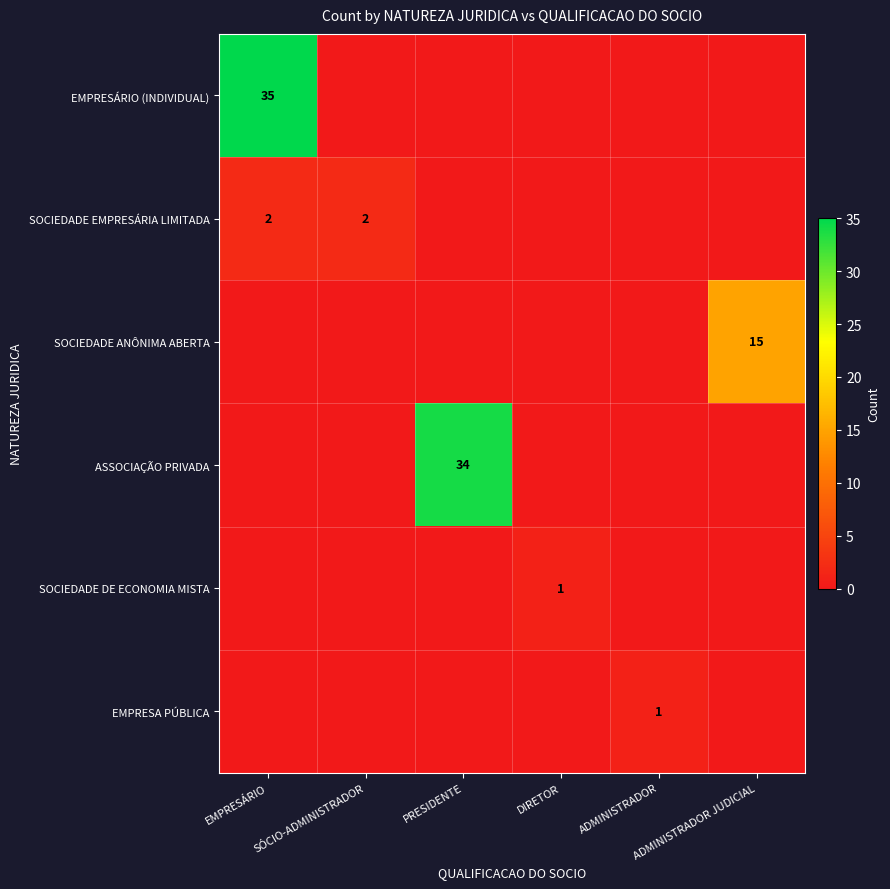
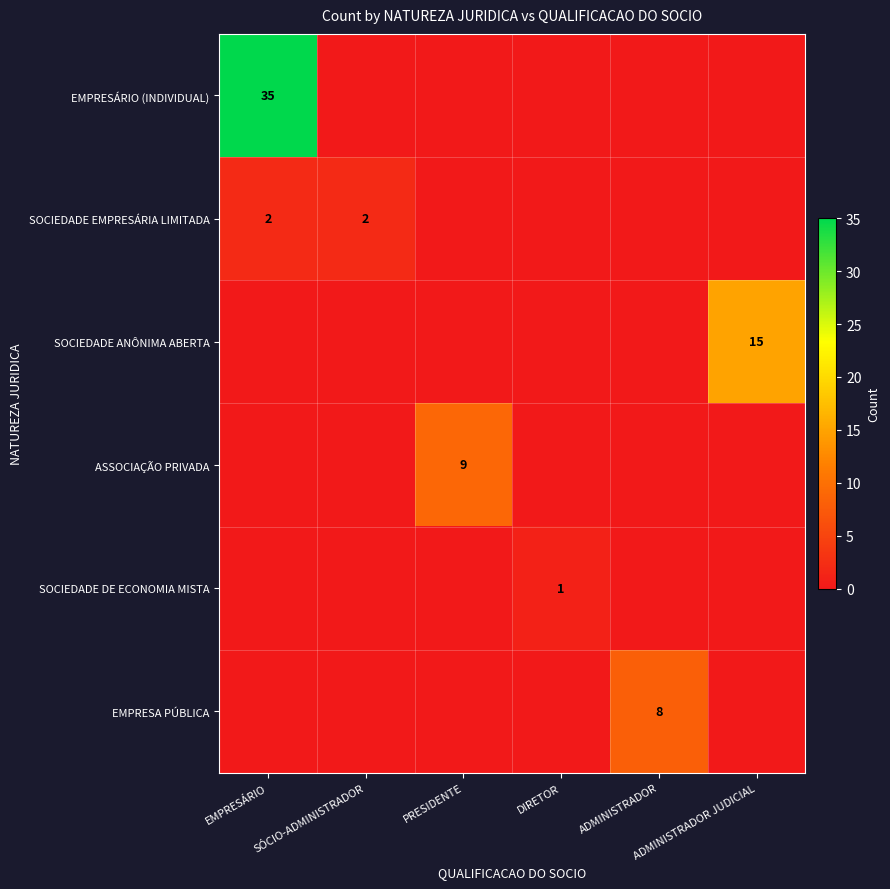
  {
    "EMPRESÁRIO (INDIVIDUAL)": {
      "EMPRESÁRIO": 35
    },
    "SOCIEDADE EMPRESÁRIA LIMITADA": {
      "EMPRESÁRIO": 2,
      "SÓCIO-ADMINISTRADOR": 2
    },
    "SOCIEDADE ANÔNIMA ABERTA": {
      "ADMINISTRADOR JUDICIAL": 15
    },
    "ASSOCIAÇÃO PRIVADA": {
-     "PRESIDENTE": 34
+     "PRESIDENTE": 9
    },
    "SOCIEDADE DE ECONOMIA MISTA": {
      "DIRETOR": 1
    },
    "EMPRESA PÚBLICA": {
-     "ADMINISTRADOR": 1
+     "ADMINISTRADOR": 8
    }
  }
